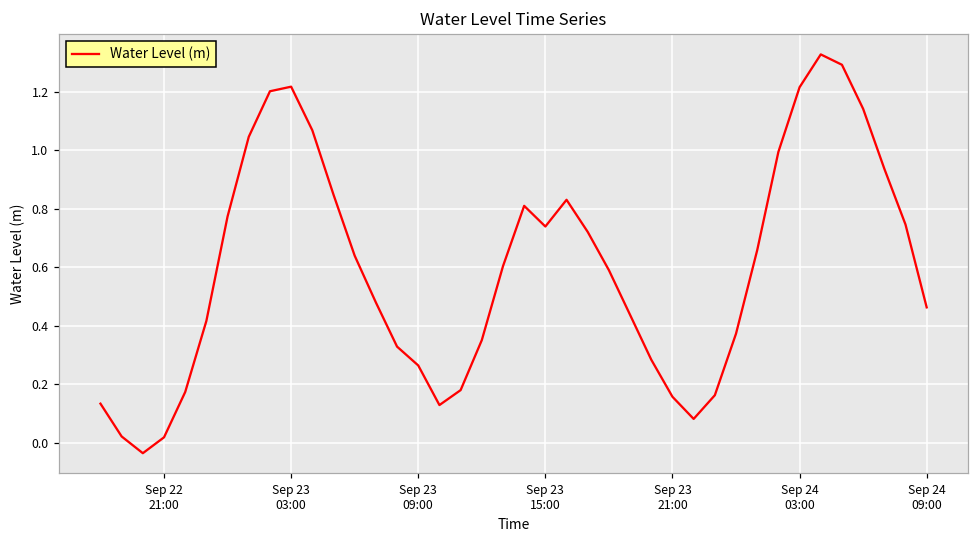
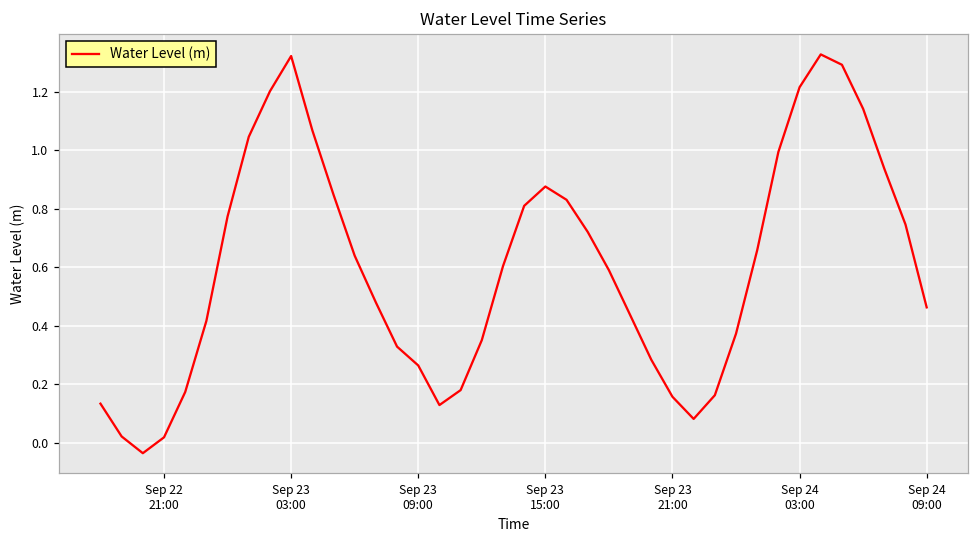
  {
    "Sep 22 21:00": 0.02,
-   "Sep 23 03:00": 1.22,
+   "Sep 23 03:00": 1.32,
    "Sep 23 09:00": 0.26,
-   "Sep 23 15:00": 0.74,
+   "Sep 23 15:00": 0.88,
    "Sep 23 21:00": 0.16,
    "Sep 24 03:00": 1.21,
    "Sep 24 09:00": 0.46
  }
